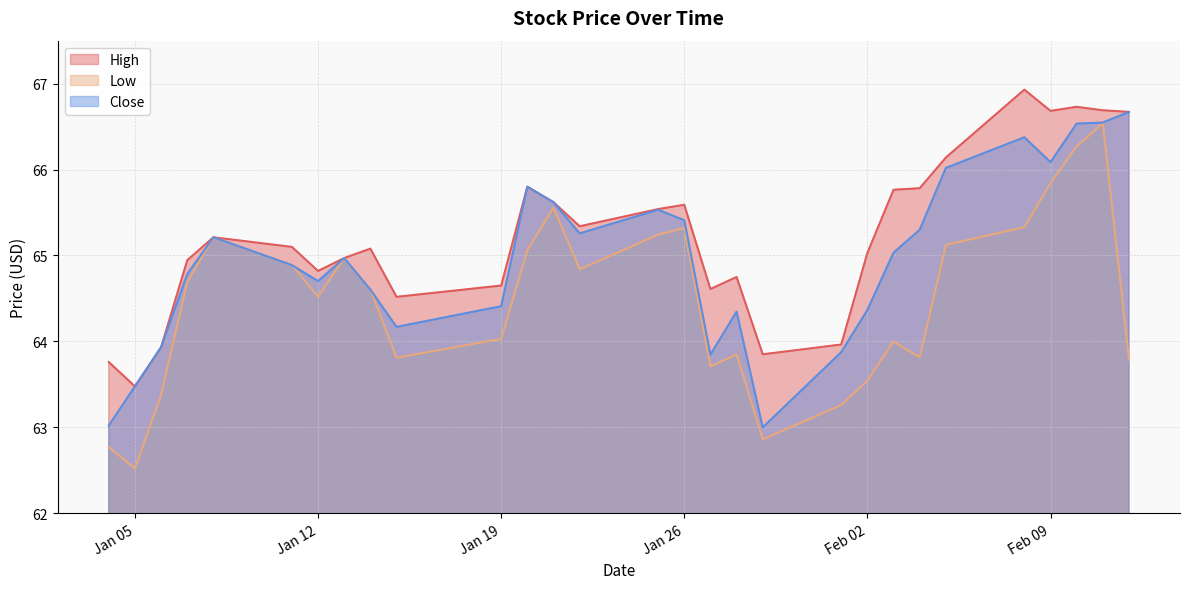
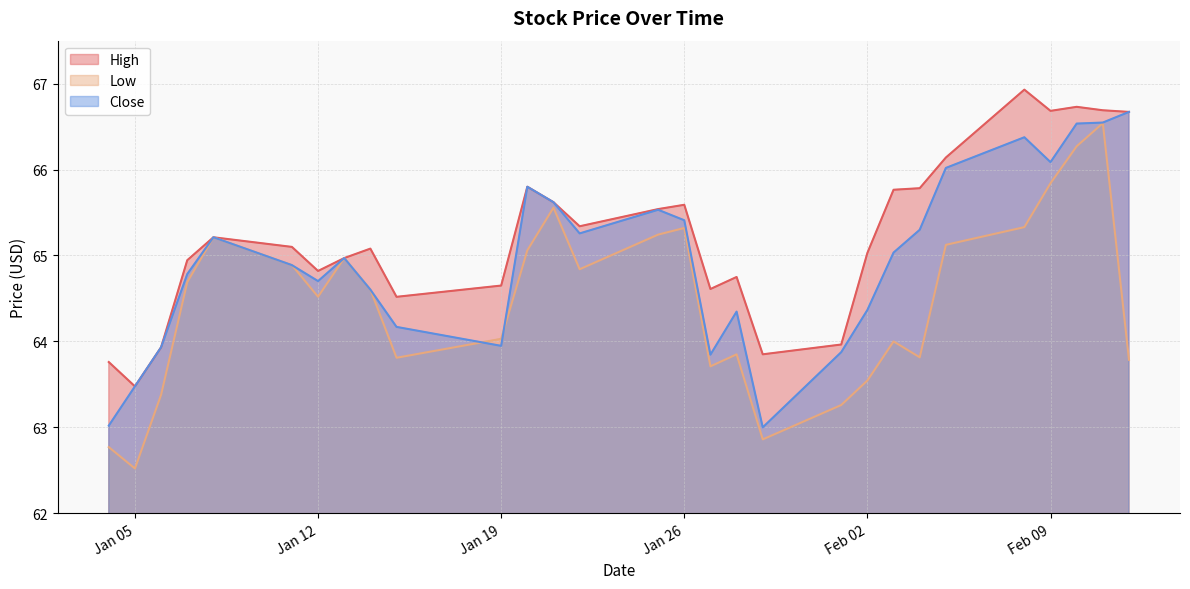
  {
    "Close": {
      "Jan 12": 64.7,
-     "Jan 19": 64.4,
+     "Jan 19": 63.9,
      "Jan 26": 65.4,
      "Feb 02": 64.4,
      "Feb 09": 66.1
    }
  }
